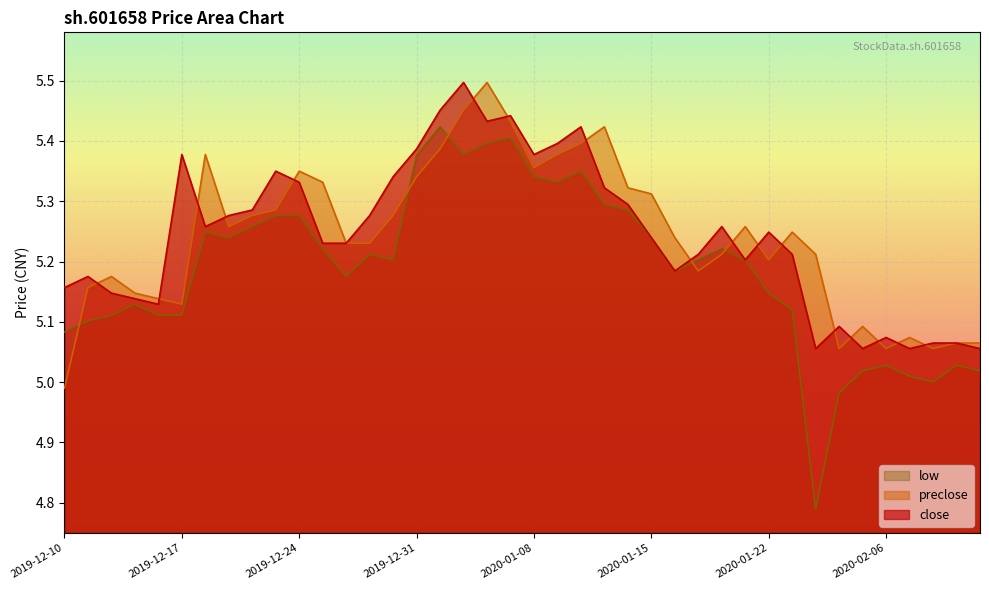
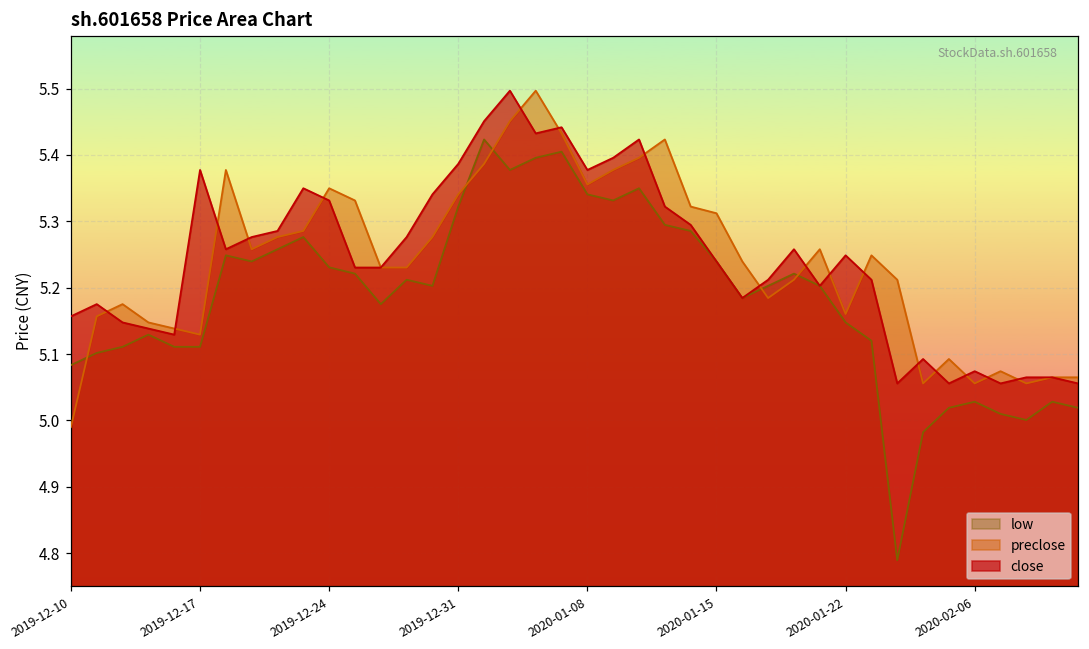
  {
    "low": {
      "2019-12-10": 5.08,
      "2019-12-17": 5.11,
-     "2019-12-24": 5.28,
-     "2019-12-31": 5.38,
+     "2019-12-24": 5.23,
+     "2019-12-31": 5.32,
      "2020-01-08": 5.34,
      "2020-01-22": 5.15,
      "2020-02-06": 5.03
    },
    "preclose": {
      "2019-12-10": 4.99,
      "2019-12-17": 5.13,
      "2019-12-24": 5.35,
      "2019-12-31": 5.34,
      "2020-01-08": 5.36,
      "2020-01-15": 5.31,
-     "2020-01-22": 5.20,
+     "2020-01-22": 5.16,
      "2020-02-06": 5.06
    },
    "close": {
      "2019-12-10": 5.16,
      "2019-12-17": 5.38,
      "2019-12-24": 5.33,
      "2019-12-31": 5.39,
      "2020-01-08": 5.38,
      "2020-01-22": 5.25,
      "2020-02-06": 5.07
    }
  }
